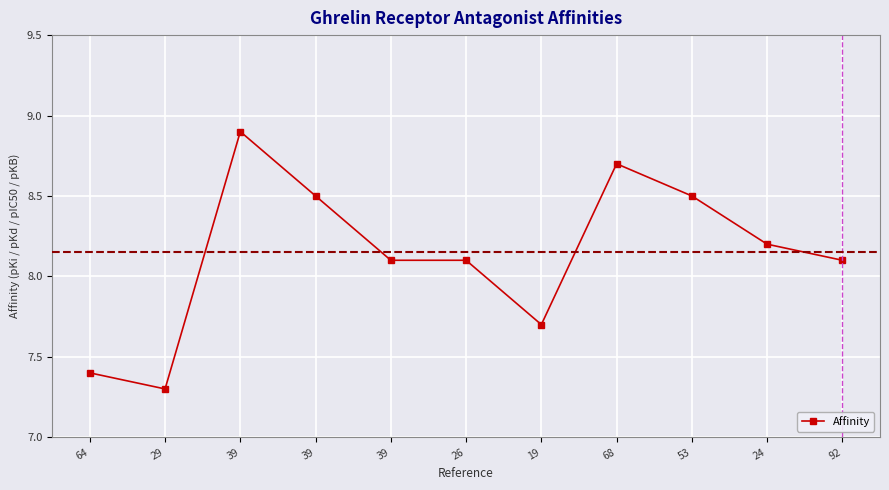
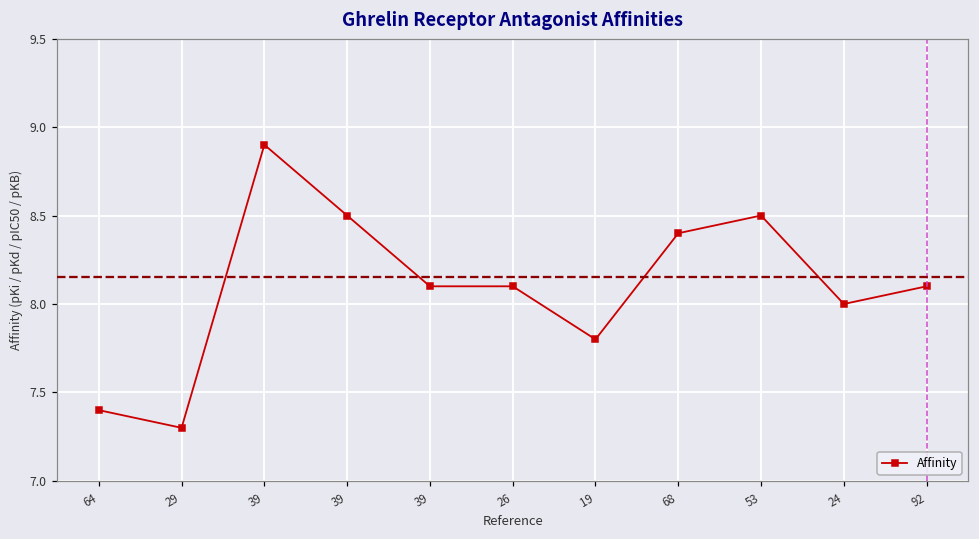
  {
    "64": 7.4,
    "29": 7.3,
    "26": 8.1,
-   "19": 7.7,
-   "68": 8.7,
+   "19": 7.8,
+   "68": 8.4,
    "53": 8.5,
-   "24": 8.2,
+   "24": 8.0,
    "92": 8.1
  }
